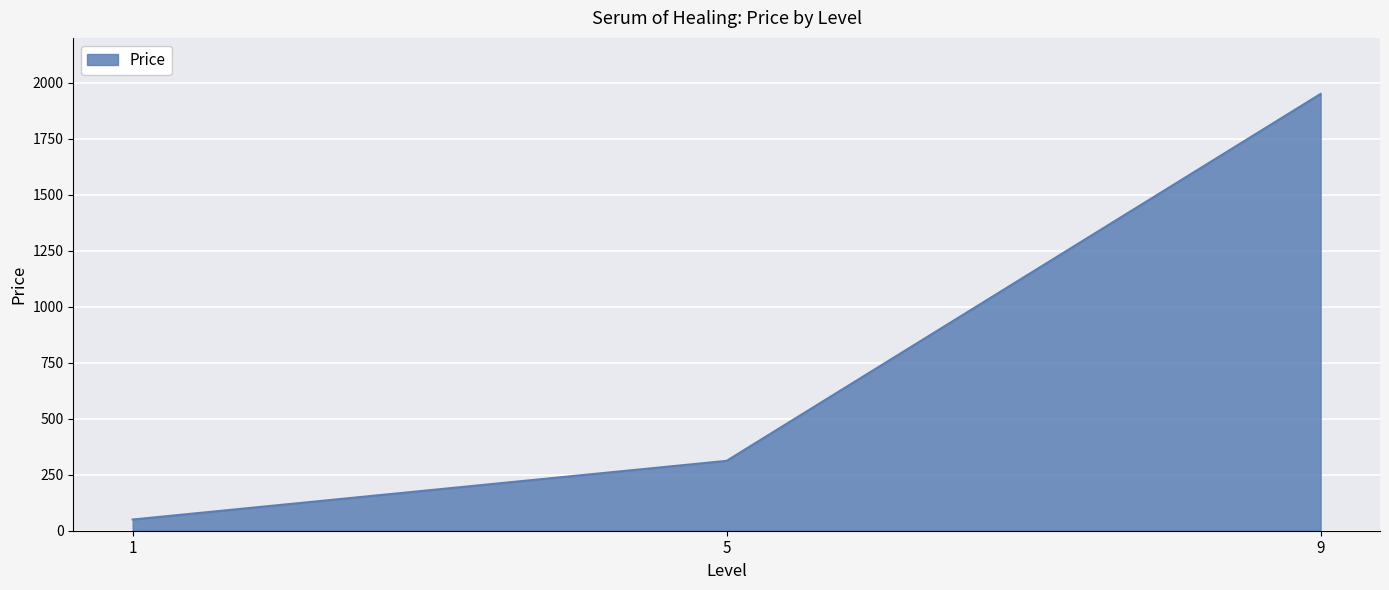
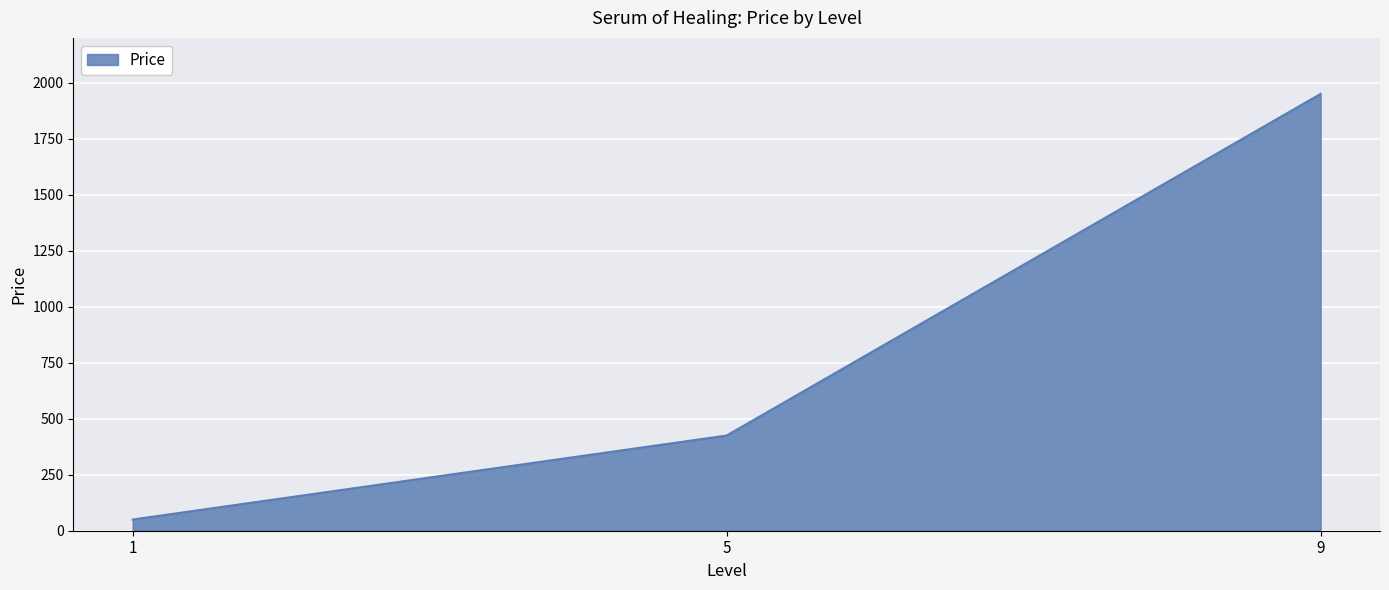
  {
    "1": 50,
-   "5": 310,
+   "5": 430,
    "9": 1950
  }
